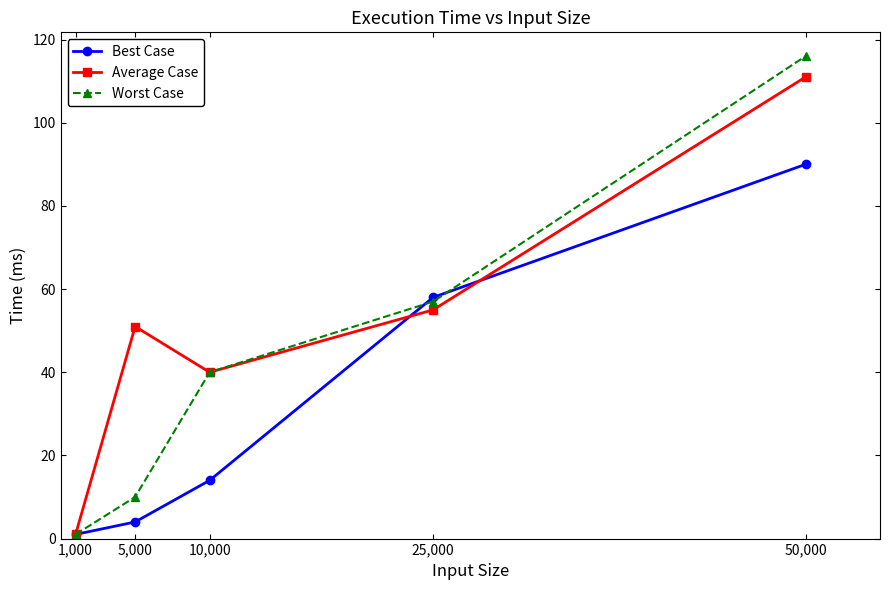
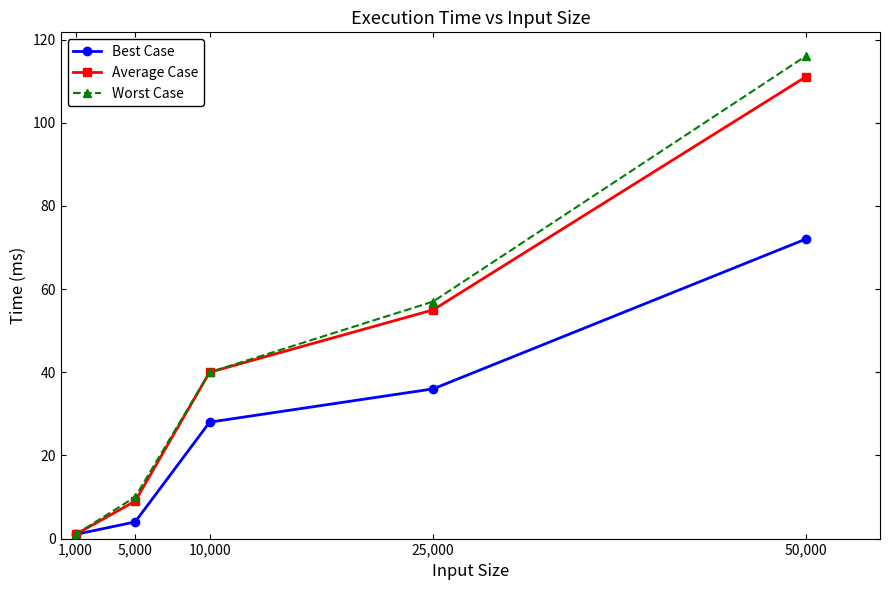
  {
    "Best Case": {
      "5,000": 4,
-     "10,000": 14,
-     "25,000": 58,
-     "50,000": 90
+     "10,000": 28,
+     "25,000": 36,
+     "50,000": 72
    },
    "Average Case": {
-     "5,000": 51,
+     "5,000": 9,
      "25,000": 55,
      "50,000": 111
    },
    "Worst Case": {
      "5,000": 10,
      "25,000": 57,
      "50,000": 116
    }
  }
